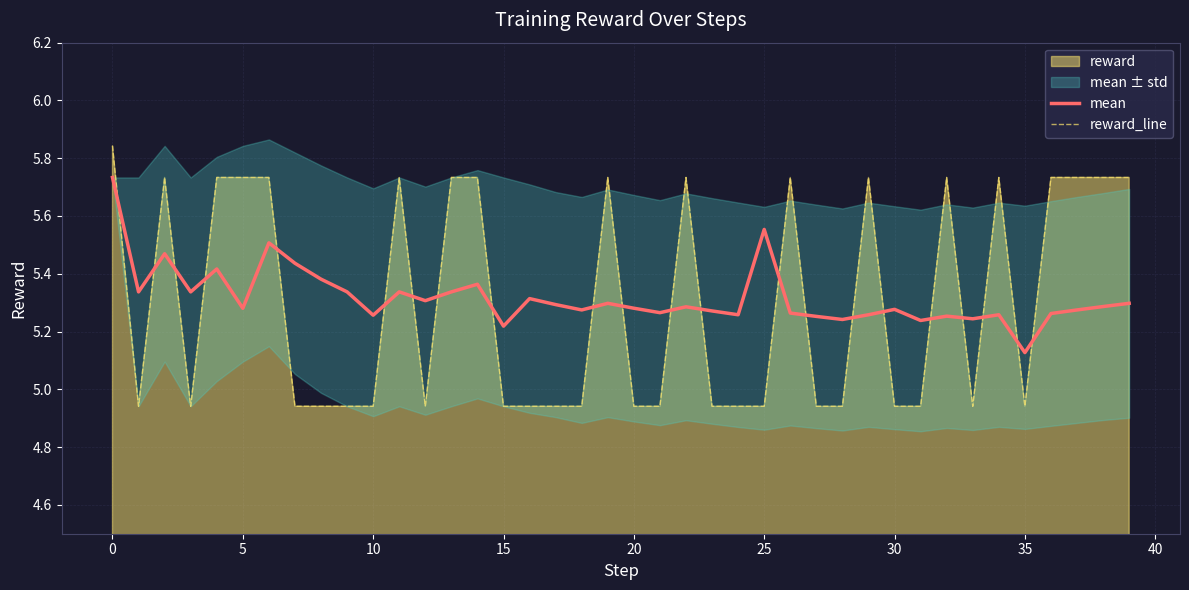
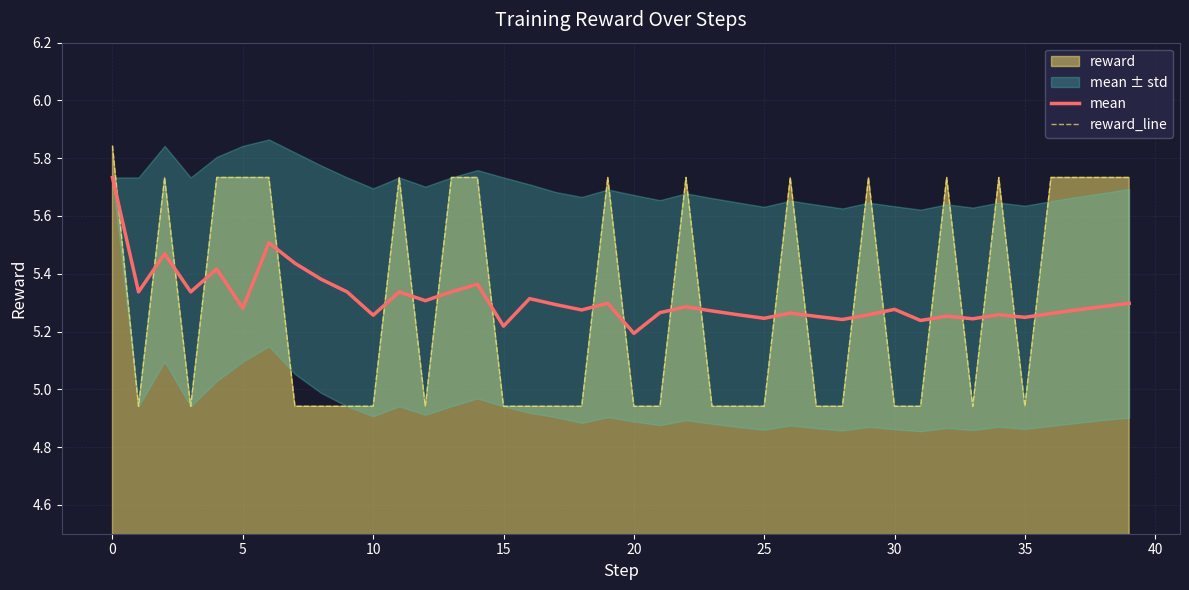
  {
    "mean": {
      "5": 5.28,
      "10": 5.26,
      "15": 5.22,
-     "20": 5.28,
-     "25": 5.55,
+     "20": 5.19,
+     "25": 5.25,
      "30": 5.28,
-     "35": 5.13
+     "35": 5.25
    },
    "reward": {
      "0": 5.84,
      "5": 5.73,
      "10": 4.94,
      "15": 4.94,
      "20": 4.94,
      "25": 4.94,
      "30": 4.94,
      "35": 4.94
    }
  }
